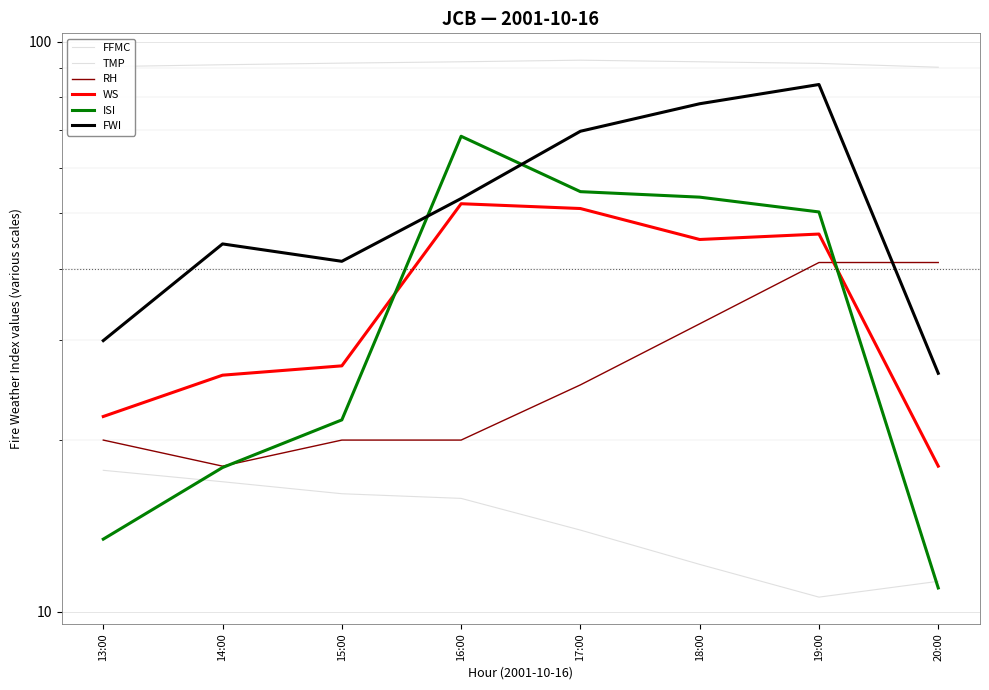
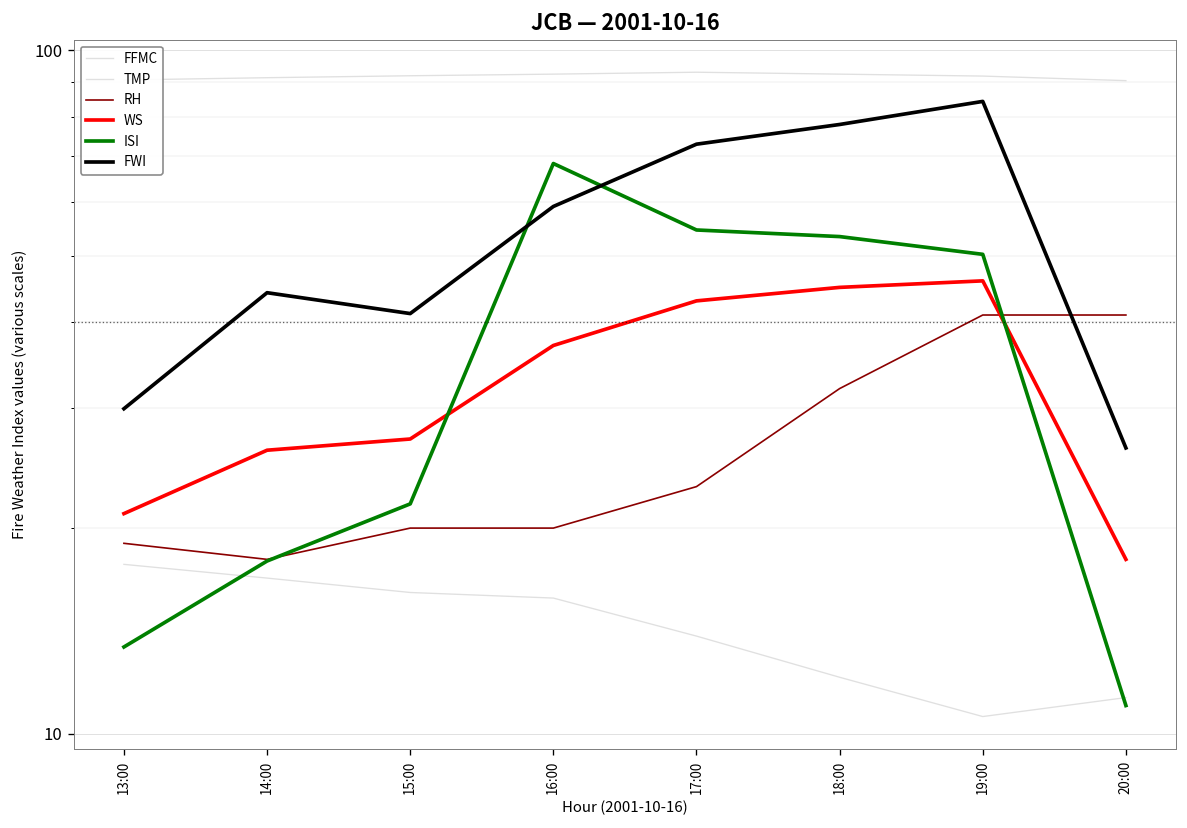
  {
    "RH": {
-     "13:00": 20,
+     "13:00": 19,
      "15:00": 20,
      "16:00": 20,
-     "17:00": 25,
+     "17:00": 23,
      "18:00": 32,
      "19:00": 41,
      "20:00": 41
    },
    "WS": {
-     "13:00": 22,
+     "13:00": 21,
      "14:00": 26,
      "15:00": 27,
-     "16:00": 52,
-     "17:00": 51,
+     "16:00": 37,
+     "17:00": 43,
      "18:00": 45,
      "19:00": 46,
      "20:00": 18
    },
    "ISI": {
      "13:00": 13.4,
      "15:00": 21.7,
      "16:00": 68,
      "17:00": 55,
      "18:00": 53,
      "19:00": 50,
      "20:00": 11
    },
    "FWI": {
      "13:00": 30,
      "14:00": 44,
      "15:00": 41,
-     "16:00": 53,
-     "17:00": 70,
+     "16:00": 59,
+     "17:00": 73,
      "18:00": 78,
      "19:00": 84,
      "20:00": 26
    }
  }
